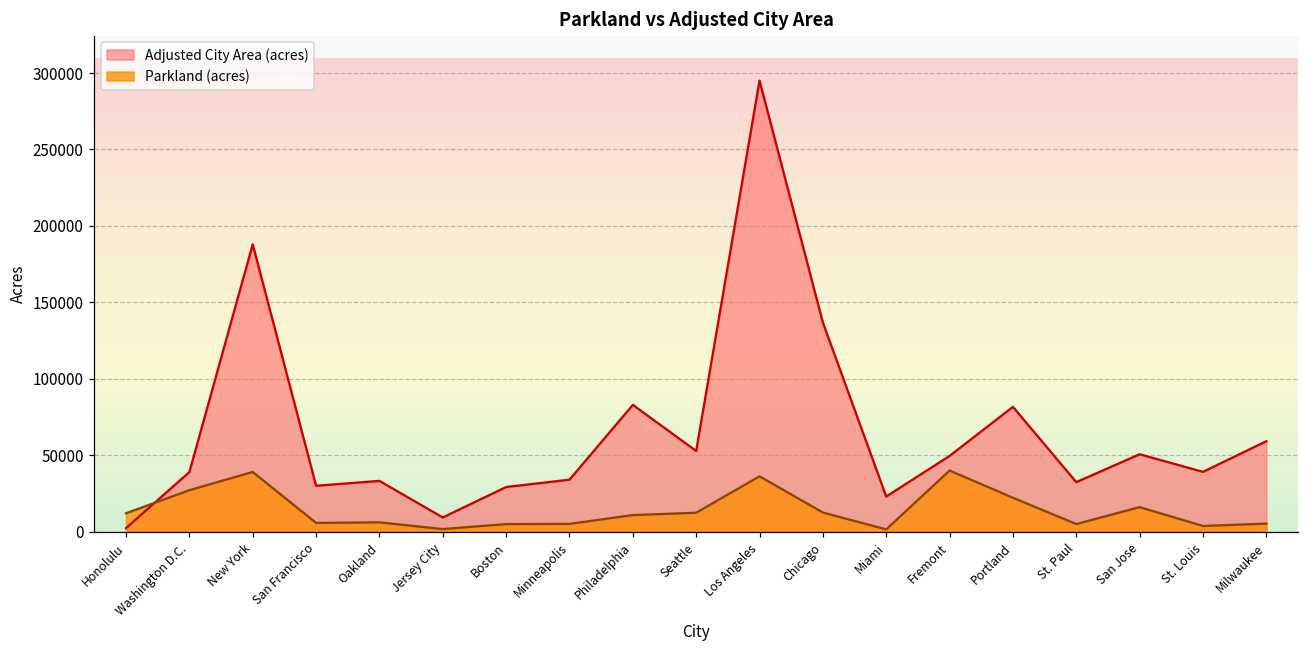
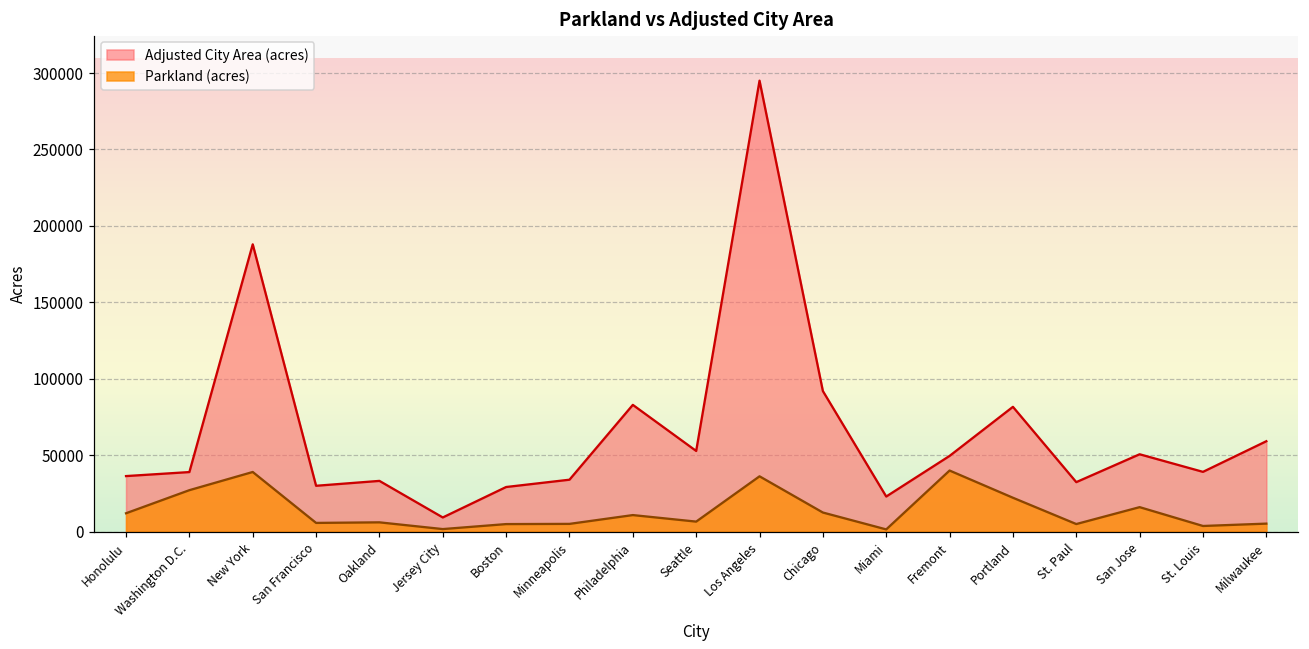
  {
    "Adjusted City Area (acres)": {
-     "Honolulu": 2000,
+     "Honolulu": 36000,
      "Washington D.C.": 39000,
      "New York": 188000,
      "San Francisco": 30000,
      "Oakland": 33000,
      "Jersey City": 9000,
      "Boston": 29000,
      "Minneapolis": 34000,
      "Philadelphia": 83000,
      "Seattle": 53000,
      "Los Angeles": 295000,
-     "Chicago": 137000,
+     "Chicago": 92000,
      "Miami": 23000,
      "Fremont": 50000,
      "Portland": 82000,
      "St. Paul": 32000,
      "San Jose": 51000,
      "St. Louis": 39000,
      "Milwaukee": 59000
    },
    "Parkland (acres)": {
      "Honolulu": 12000,
      "Washington D.C.": 27000,
      "New York": 39000,
      "San Francisco": 6000,
      "Oakland": 6000,
      "Jersey City": 2000,
      "Boston": 5000,
      "Minneapolis": 5000,
      "Philadelphia": 11000,
-     "Seattle": 12000,
+     "Seattle": 7000,
      "Los Angeles": 36000,
      "Chicago": 12000,
      "Miami": 1000,
      "Fremont": 40000,
      "Portland": 22000,
      "St. Paul": 5000,
      "San Jose": 16000,
      "St. Louis": 4000,
      "Milwaukee": 5000
    }
  }
